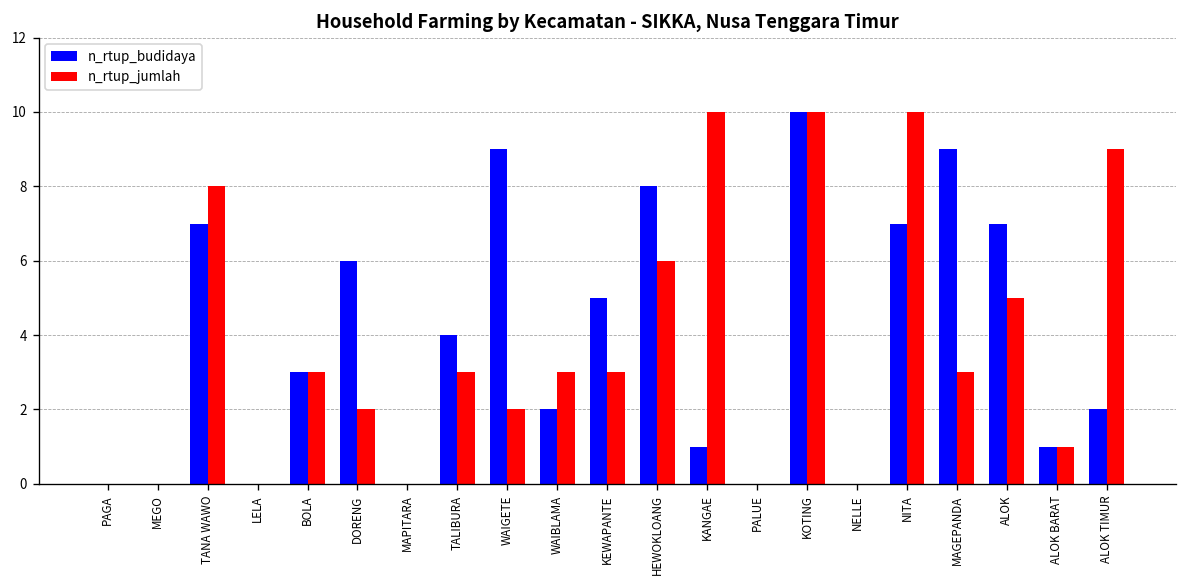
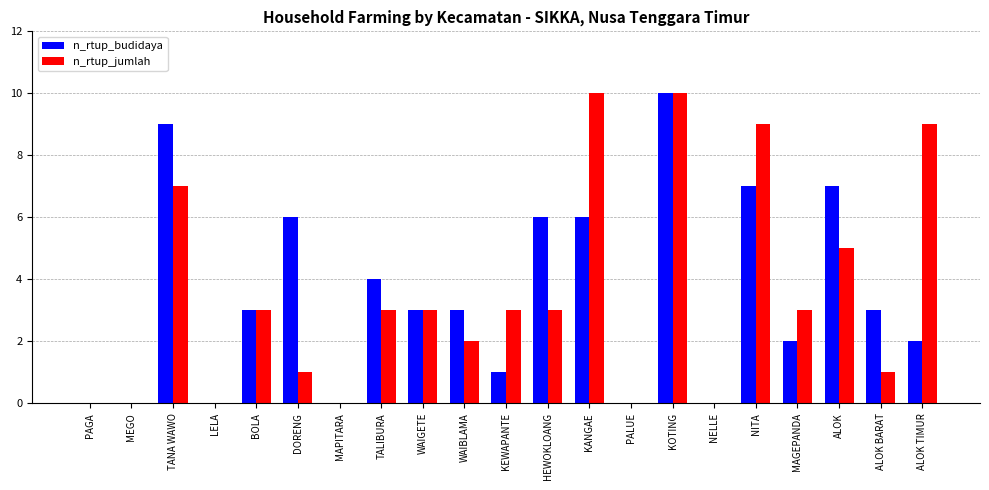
  {
    "n_rtup_budidaya": {
      "PAGA": 0,
      "MEGO": 0,
-     "TANA WAWO": 7,
+     "TANA WAWO": 9,
      "LELA": 0,
      "BOLA": 3,
      "DORENG": 6,
      "MAPITARA": 0,
      "TALIBURA": 4,
-     "WAIGETE": 9,
-     "WAIBLAMA": 2,
-     "KEWAPANTE": 5,
-     "HEWOKLOANG": 8,
-     "KANGAE": 1,
+     "WAIGETE": 3,
+     "WAIBLAMA": 3,
+     "KEWAPANTE": 1,
+     "HEWOKLOANG": 6,
+     "KANGAE": 6,
      "PALUE": 0,
      "KOTING": 10,
      "NELLE": 0,
      "NITA": 7,
-     "MAGEPANDA": 9,
+     "MAGEPANDA": 2,
      "ALOK": 7,
-     "ALOK BARAT": 1,
+     "ALOK BARAT": 3,
      "ALOK TIMUR": 2
    },
    "n_rtup_jumlah": {
      "PAGA": 0,
      "MEGO": 0,
-     "TANA WAWO": 8,
+     "TANA WAWO": 7,
      "LELA": 0,
      "BOLA": 3,
-     "DORENG": 2,
+     "DORENG": 1,
      "MAPITARA": 0,
      "TALIBURA": 3,
-     "WAIGETE": 2,
-     "WAIBLAMA": 3,
+     "WAIGETE": 3,
+     "WAIBLAMA": 2,
      "KEWAPANTE": 3,
-     "HEWOKLOANG": 6,
+     "HEWOKLOANG": 3,
      "KANGAE": 10,
      "PALUE": 0,
      "KOTING": 10,
      "NELLE": 0,
-     "NITA": 10,
+     "NITA": 9,
      "MAGEPANDA": 3,
      "ALOK": 5,
      "ALOK BARAT": 1,
      "ALOK TIMUR": 9
    }
  }
